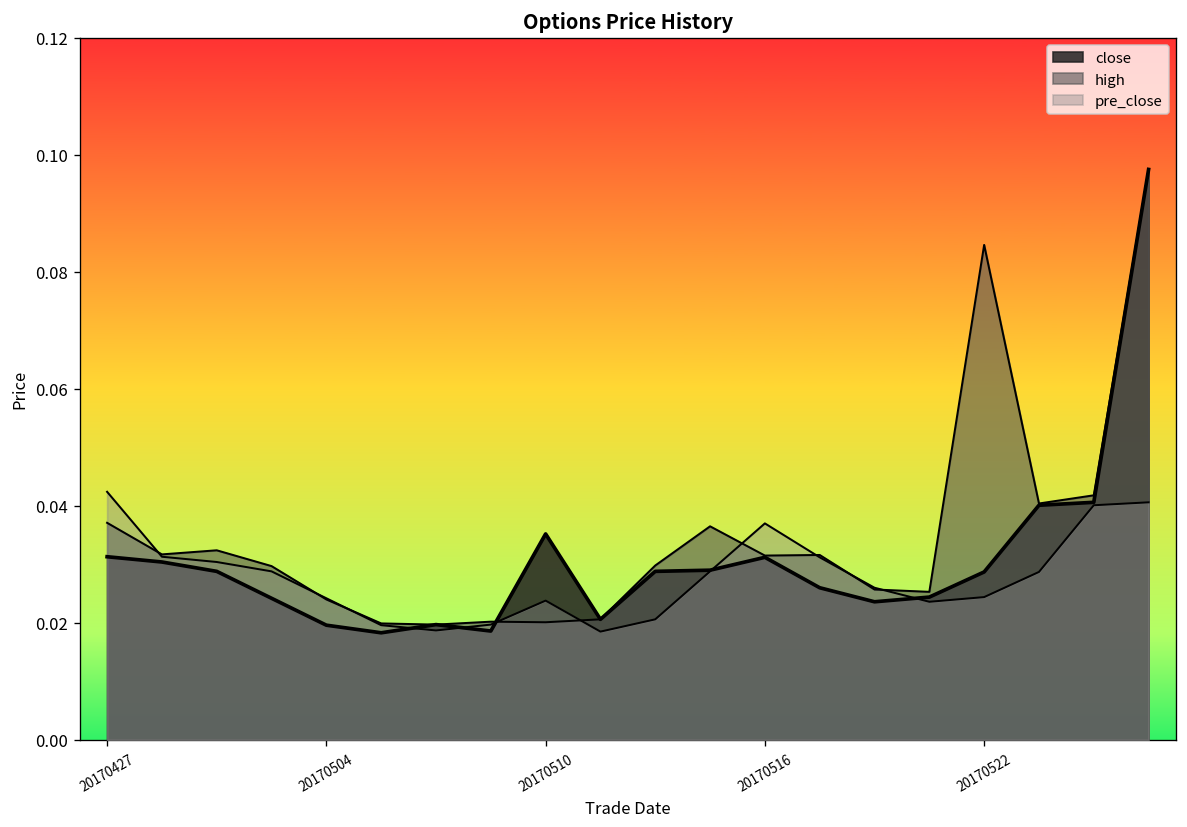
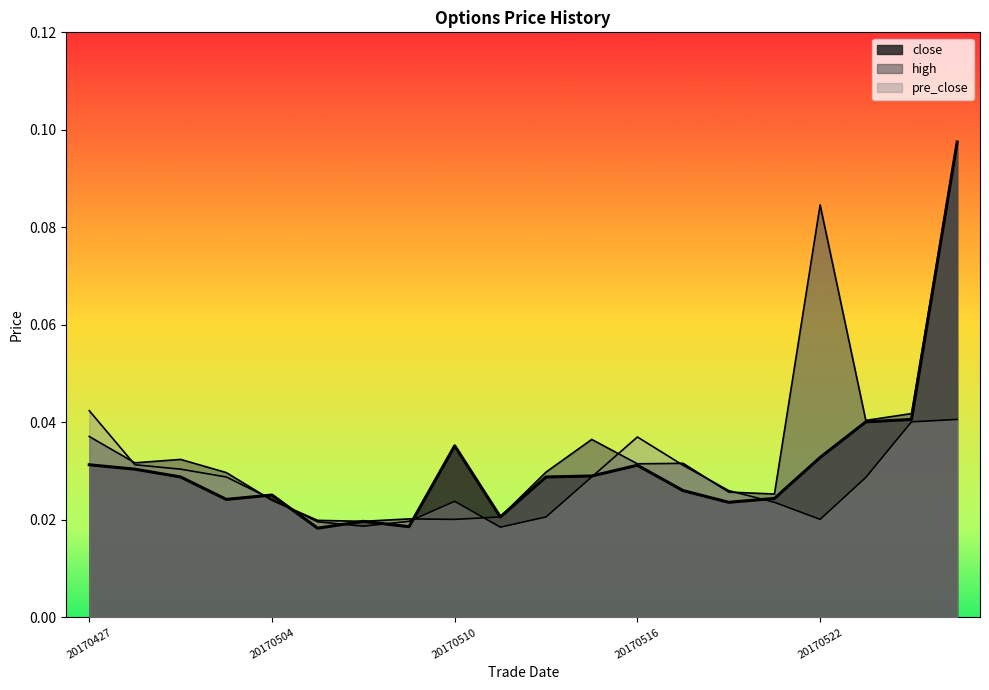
  {
    "close": {
      "20170427": 0.031,
-     "20170504": 0.020,
+     "20170504": 0.025,
      "20170510": 0.035,
-     "20170522": 0.029
+     "20170522": 0.033
    },
    "high": {
      "20170427": 0.037,
      "20170510": 0.020,
      "20170522": 0.085
    },
    "pre_close": {
      "20170427": 0.042,
      "20170510": 0.024,
      "20170516": 0.037,
-     "20170522": 0.024
+     "20170522": 0.020
    }
  }
